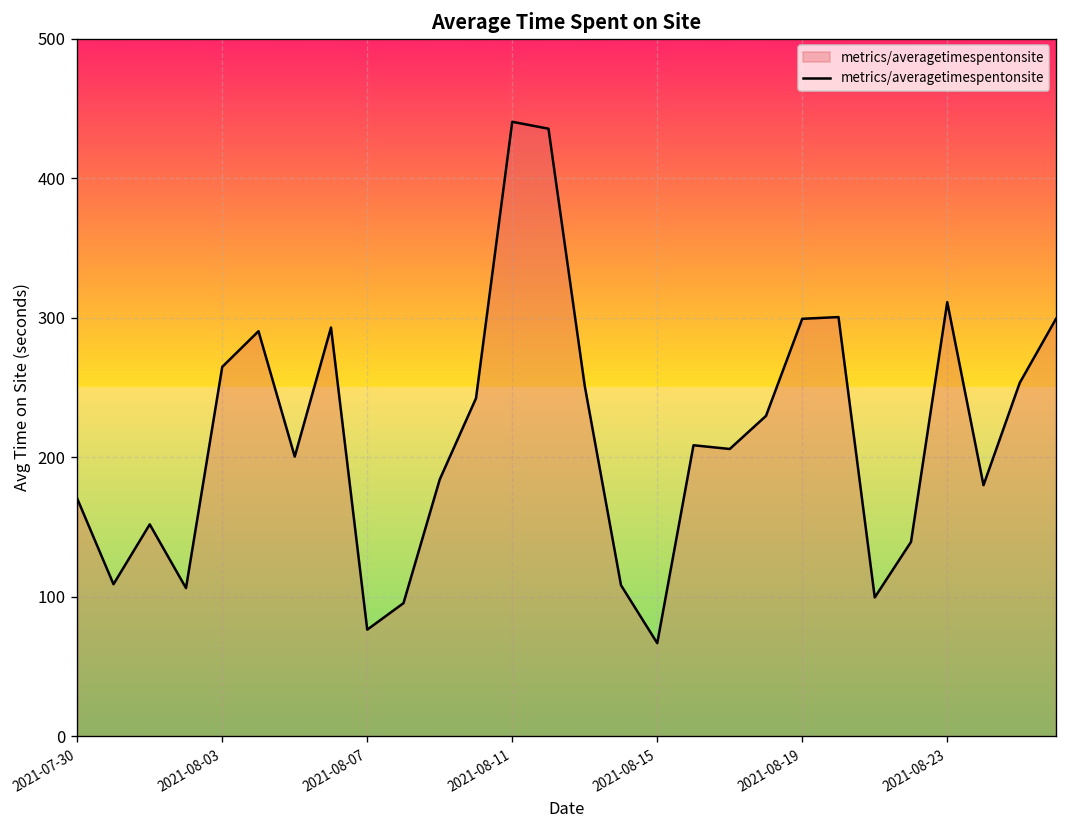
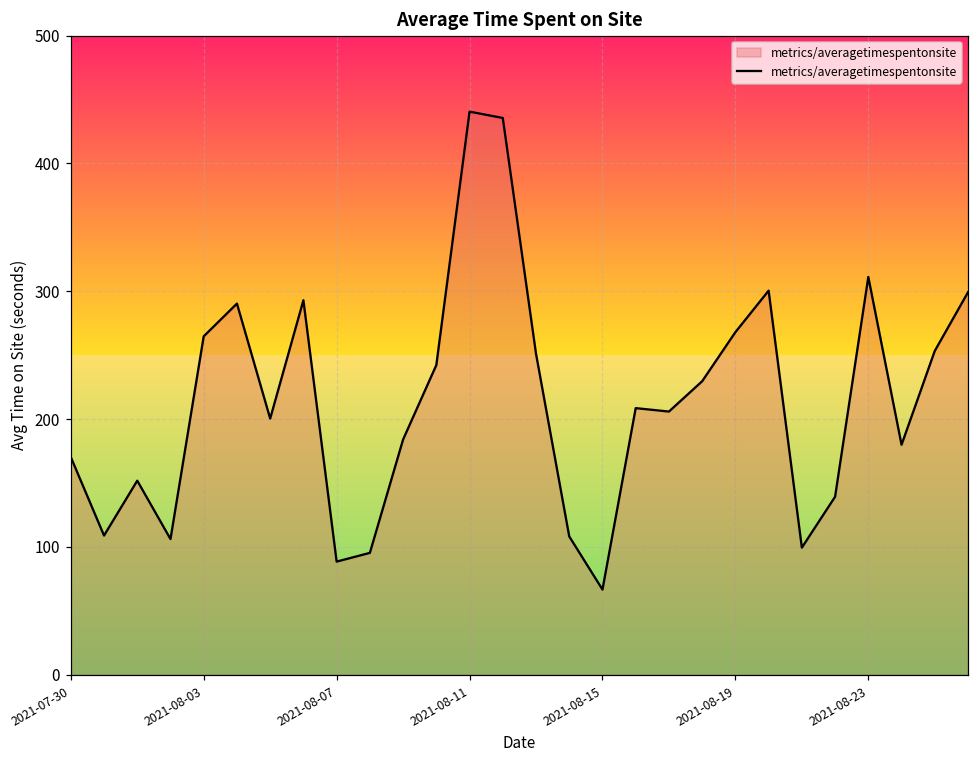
  {
    "2021-07-30": 170,
    "2021-08-03": 265,
-   "2021-08-07": 76,
+   "2021-08-07": 89,
    "2021-08-11": 441,
    "2021-08-15": 67,
-   "2021-08-19": 299,
+   "2021-08-19": 268,
    "2021-08-23": 311
  }
